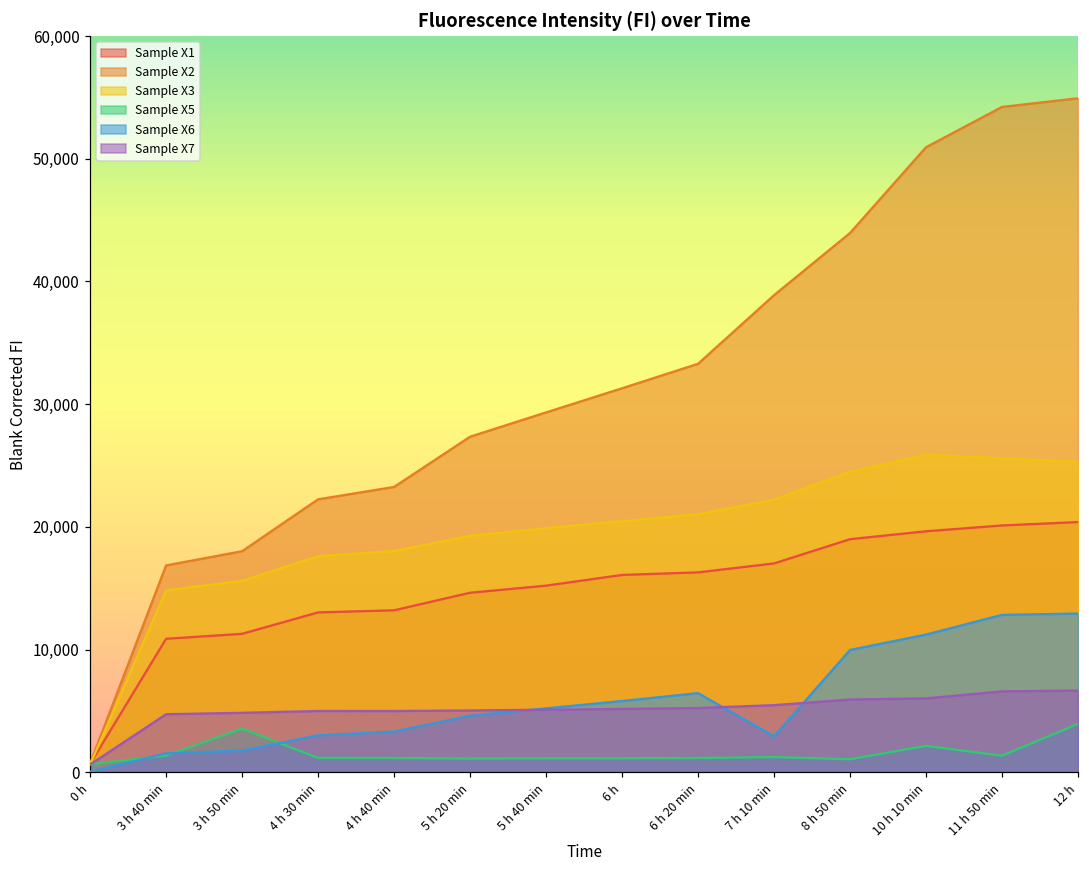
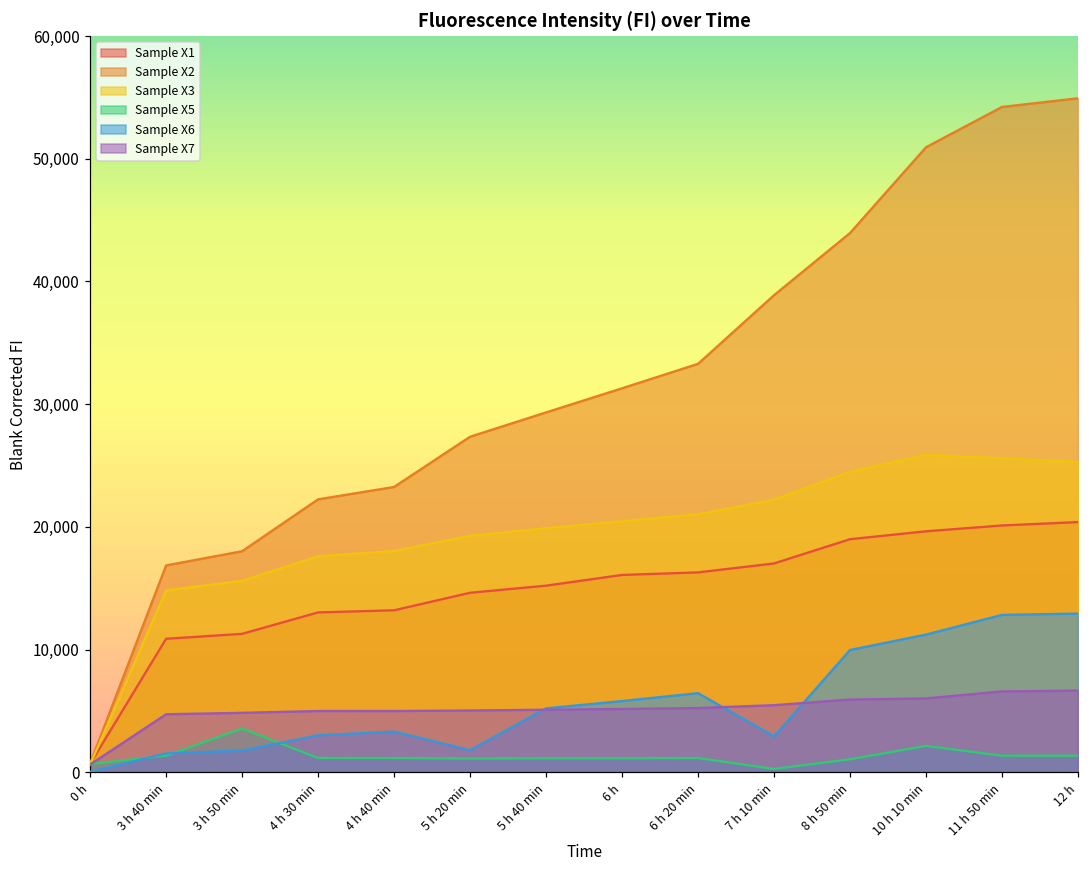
  {
    "Sample X3": {
      "3 h 40 min": "14,800",
      "3 h 50 min": "15,600",
      "4 h 30 min": "17,600",
      "4 h 40 min": "18,000",
      "5 h 20 min": "19,300",
      "5 h 40 min": "19,900",
      "6 h": "20,500",
      "6 h 20 min": "21,000",
      "7 h 10 min": "22,200",
      "8 h 50 min": "24,500",
      "10 h 10 min": "25,900",
      "11 h 50 min": "25,600",
      "12 h": "25,300"
    },
    "Sample X5": {
      "3 h 50 min": "3,600",
      "4 h 30 min": "1,200",
      "4 h 40 min": "1,200",
      "5 h 20 min": "1,100",
      "5 h 40 min": "1,100",
      "6 h": "1,100",
      "6 h 20 min": "1,200",
-     "7 h 10 min": "1,200",
+     "7 h 10 min": "300",
      "8 h 50 min": "1,100",
      "10 h 10 min": "2,100",
      "11 h 50 min": "1,300",
-     "12 h": "3,900"
+     "12 h": "1,300"
    },
    "Sample X6": {
      "0 h": "0",
      "3 h 50 min": "1,800",
      "4 h 30 min": "3,000",
      "4 h 40 min": "3,300",
-     "5 h 20 min": "4,600",
+     "5 h 20 min": "1,800",
      "6 h": "5,800",
      "6 h 20 min": "6,400",
      "7 h 10 min": "2,900",
      "8 h 50 min": "10,000",
      "10 h 10 min": "11,200",
      "11 h 50 min": "12,800",
      "12 h": "12,900"
    },
    "Sample X7": {
      "3 h 40 min": "4,700",
      "3 h 50 min": "4,800",
      "4 h 30 min": "5,000",
      "4 h 40 min": "5,000",
      "5 h 20 min": "5,000",
      "6 h": "5,200",
      "6 h 20 min": "5,200",
      "7 h 10 min": "5,500",
      "8 h 50 min": "5,900",
      "10 h 10 min": "6,000",
      "11 h 50 min": "6,600",
      "12 h": "6,700"
    }
  }
